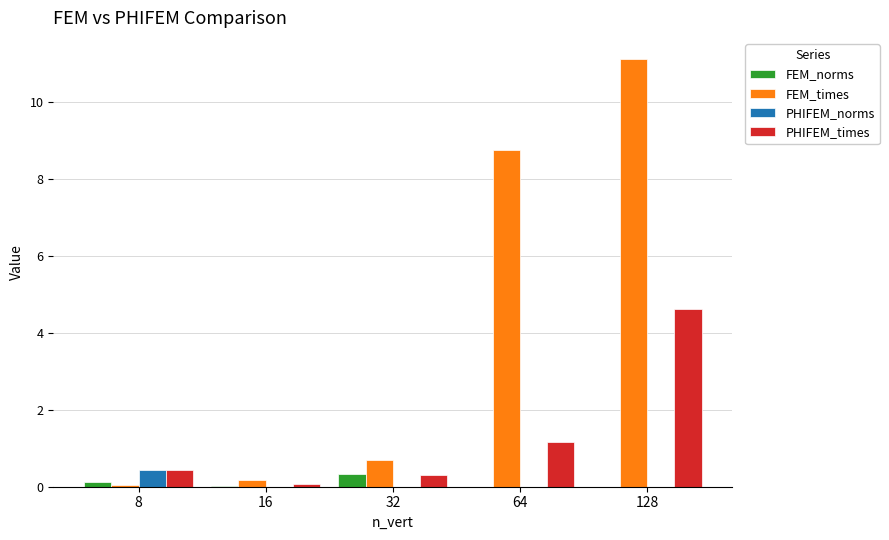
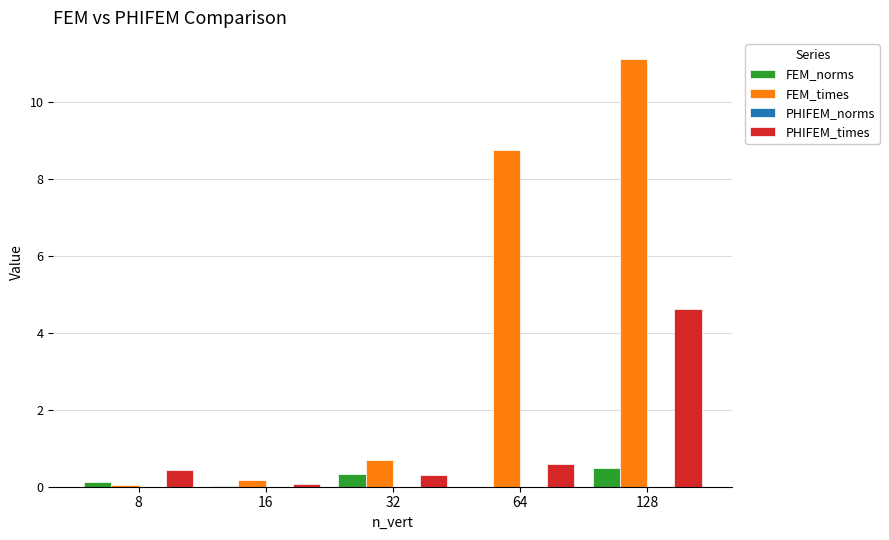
  {
    "FEM_norms": {
      "8": 0.1,
      "32": 0.3,
-     "128": 0.0
+     "128": 0.5
    },
    "FEM_times": {
      "16": 0.2,
      "32": 0.7,
      "64": 8.8,
      "128": 11.1
    },
    "PHIFEM_norms": {
-     "8": 0.4
+     "8": 0.0
    },
    "PHIFEM_times": {
      "8": 0.4,
      "16": 0.1,
      "32": 0.3,
-     "64": 1.2,
+     "64": 0.6,
      "128": 4.6
    }
  }
